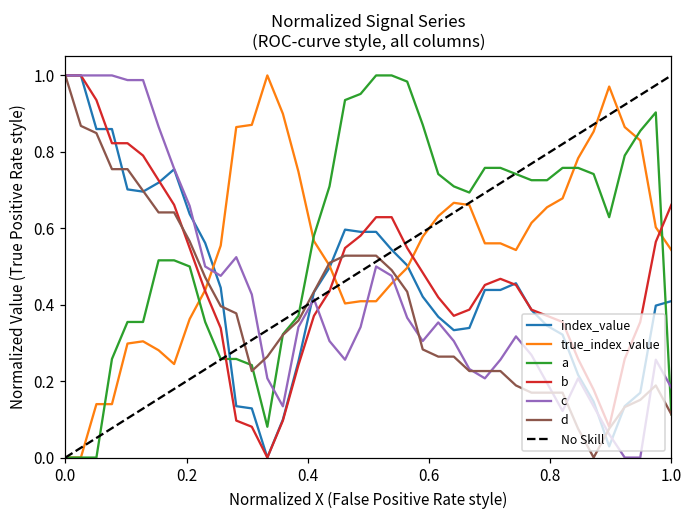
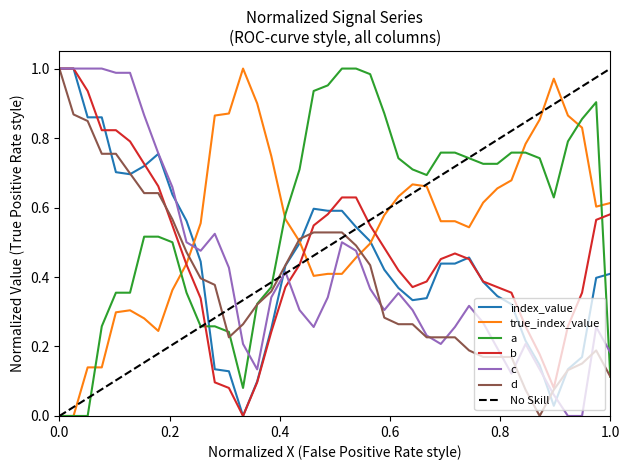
  {
    "index_value": {
      "1.0": 0.41
    },
    "true_index_value": {
-     "1.0": 0.54
+     "1.0": 0.61
    },
    "b": {
-     "1.0": 0.66
+     "1.0": 0.58
    },
    "c": {
      "1.0": 0.18
    },
    "No Skill": {
      "1.0": 1.00
    }
  }
